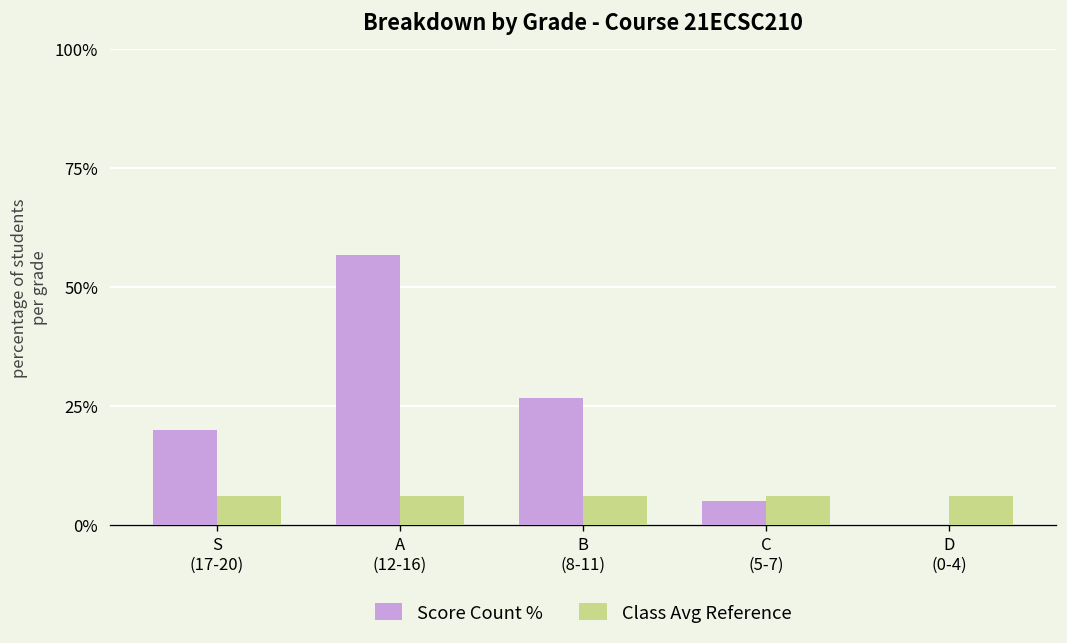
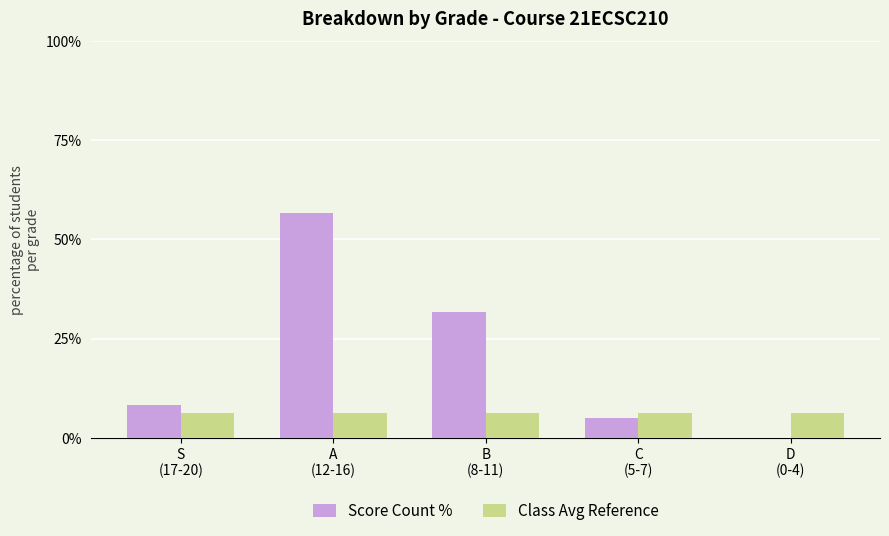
  {
    "Score Count %": {
-     "S (17-20)": "20%",
+     "S (17-20)": "8%",
      "A (12-16)": "57%",
-     "B (8-11)": "27%",
+     "B (8-11)": "32%",
      "C (5-7)": "5%",
      "D (0-4)": "0%"
    },
    "Class Avg Reference": {
      "S (17-20)": "6%",
      "A (12-16)": "6%",
      "B (8-11)": "6%",
      "C (5-7)": "6%",
      "D (0-4)": "6%"
    }
  }
